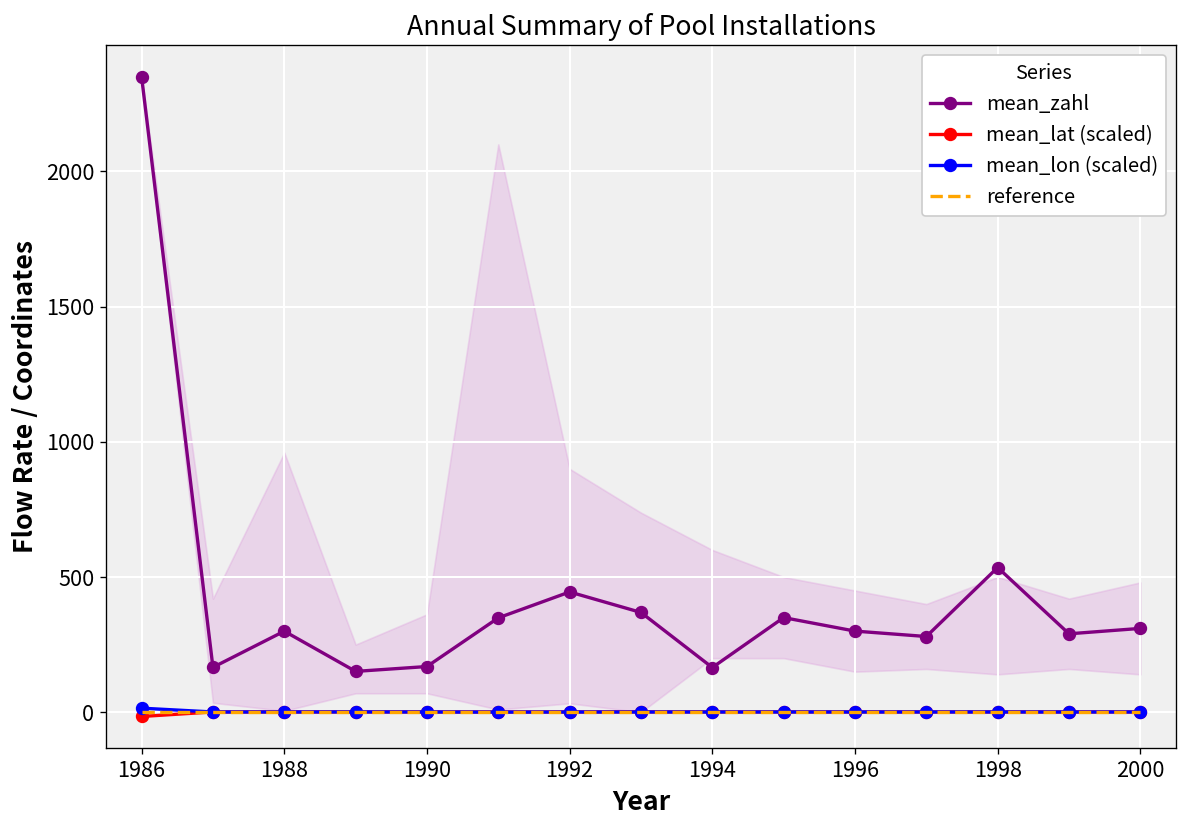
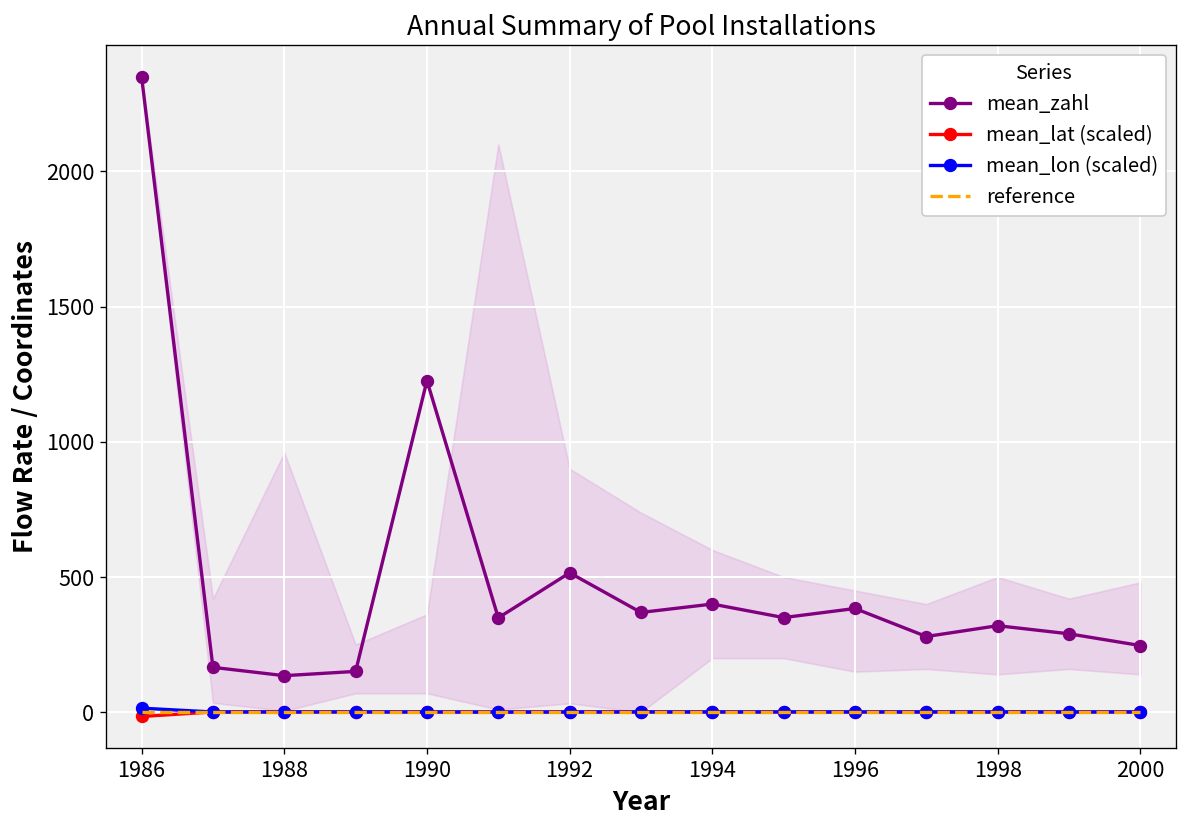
  {
    "mean_zahl": {
-     "1988": 300,
-     "1990": 170,
-     "1992": 440,
-     "1994": 170,
-     "1996": 300,
-     "1998": 540,
-     "2000": 310
+     "1988": 140,
+     "1990": 1230,
+     "1992": 520,
+     "1994": 400,
+     "1996": 380,
+     "1998": 320,
+     "2000": 250
    },
    "mean_lat (scaled)": {
      "1986": -20
    },
    "mean_lon (scaled)": {
      "1986": 10
    },
    "reference": {
      "1986": 0
    }
  }
